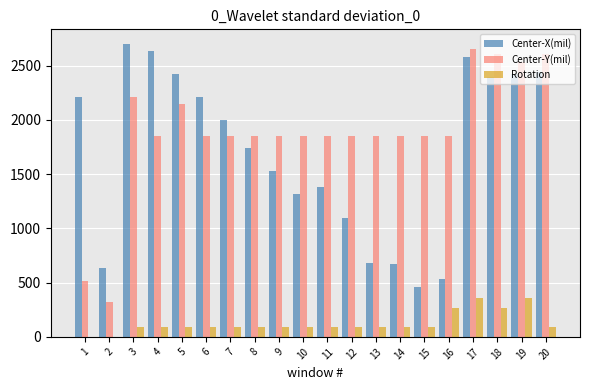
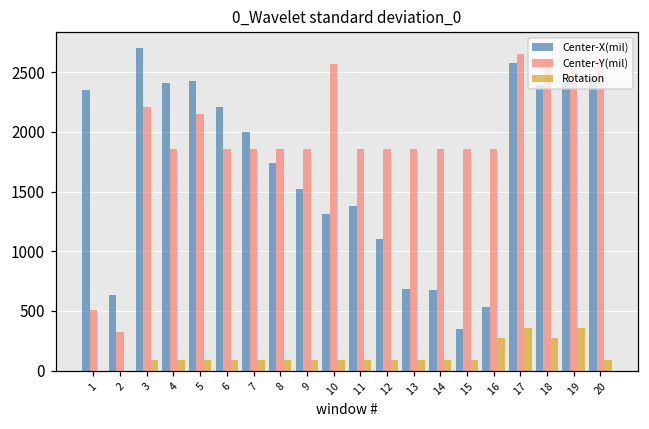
  {
    "Center-X(mil)": {
-     "1": 2210,
+     "1": 2350,
      "2": 640,
      "3": 2700,
-     "4": 2640,
+     "4": 2410,
      "5": 2420,
      "6": 2210,
      "7": 2000,
      "8": 1740,
      "9": 1530,
      "10": 1310,
      "11": 1380,
      "12": 1100,
      "13": 680,
      "14": 680,
-     "15": 460,
+     "15": 350,
      "16": 530,
      "17": 2580
    },
    "Center-Y(mil)": {
      "1": 510,
      "2": 320,
      "3": 2210,
      "4": 1850,
      "5": 2150,
      "6": 1850,
      "7": 1850,
      "8": 1850,
      "9": 1850,
-     "10": 1850,
+     "10": 2570,
      "11": 1850,
      "12": 1850,
      "13": 1850,
      "14": 1850,
      "15": 1850,
      "16": 1850,
      "17": 2650
    },
    "Rotation": {
      "1": 0,
      "2": 0,
      "3": 90,
      "4": 90,
      "5": 90,
      "6": 90,
      "7": 90,
      "8": 90,
      "9": 90,
      "10": 90,
      "11": 90,
      "12": 90,
      "13": 90,
      "14": 90,
      "15": 90,
      "16": 270,
      "17": 360,
      "18": 270,
      "19": 360,
      "20": 90
    }
  }
